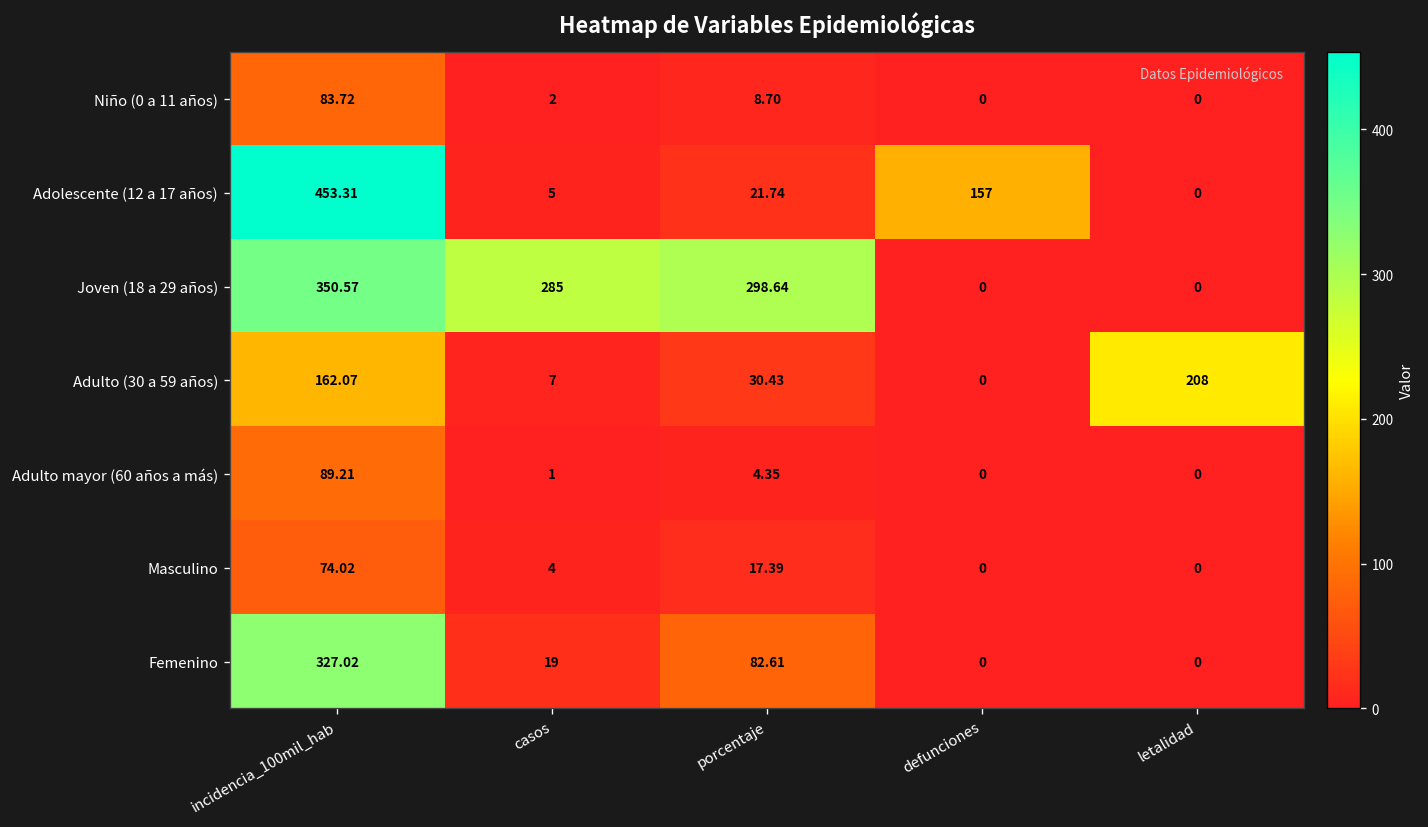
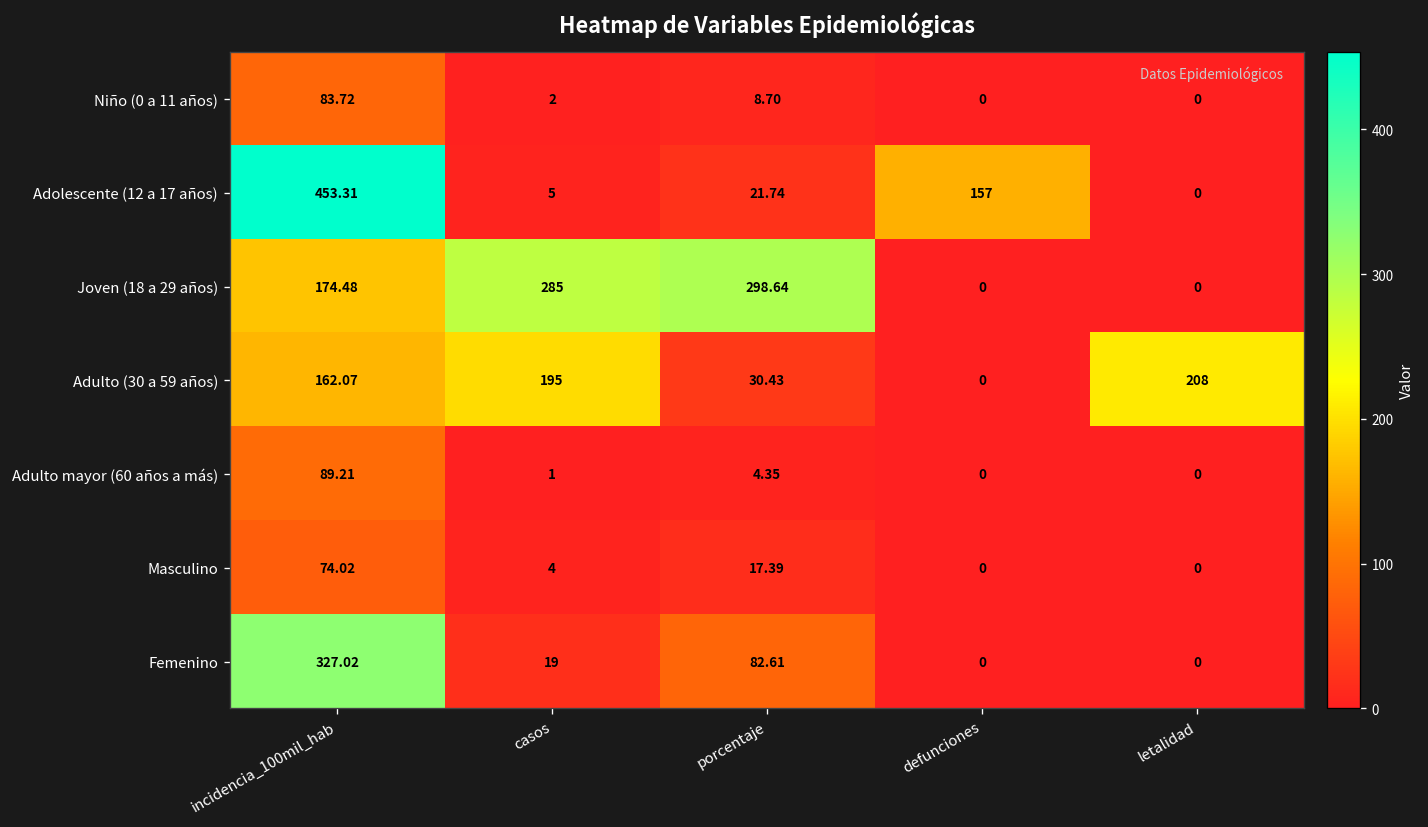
  {
    "Niño (0 a 11 años)": {
      "incidencia_100mil_hab": 83.72,
      "casos": 2,
      "porcentaje": 8.70,
      "defunciones": 0
    },
    "Adolescente (12 a 17 años)": {
      "incidencia_100mil_hab": 453.31,
      "casos": 5,
      "porcentaje": 21.74,
      "defunciones": 157,
      "letalidad": 0
    },
    "Joven (18 a 29 años)": {
-     "incidencia_100mil_hab": 350.57,
+     "incidencia_100mil_hab": 174.48,
      "casos": 285,
      "porcentaje": 298.64,
      "defunciones": 0,
      "letalidad": 0
    },
    "Adulto (30 a 59 años)": {
      "incidencia_100mil_hab": 162.07,
-     "casos": 7,
+     "casos": 195,
      "porcentaje": 30.43,
      "defunciones": 0,
      "letalidad": 208
    },
    "Adulto mayor (60 años a más)": {
      "incidencia_100mil_hab": 89.21,
      "casos": 1,
      "porcentaje": 4.35,
      "defunciones": 0,
      "letalidad": 0
    },
    "Masculino": {
      "incidencia_100mil_hab": 74.02,
      "casos": 4,
      "porcentaje": 17.39,
      "defunciones": 0,
      "letalidad": 0
    },
    "Femenino": {
      "incidencia_100mil_hab": 327.02,
      "casos": 19,
      "porcentaje": 82.61,
      "defunciones": 0,
      "letalidad": 0
    }
  }
